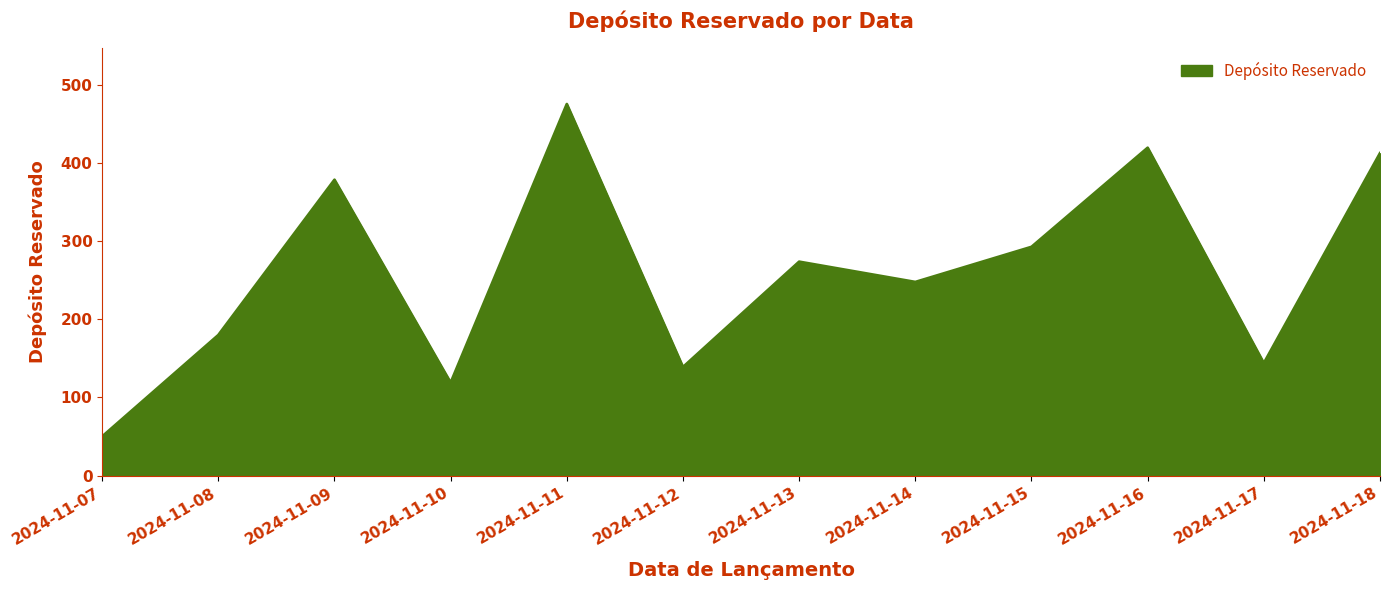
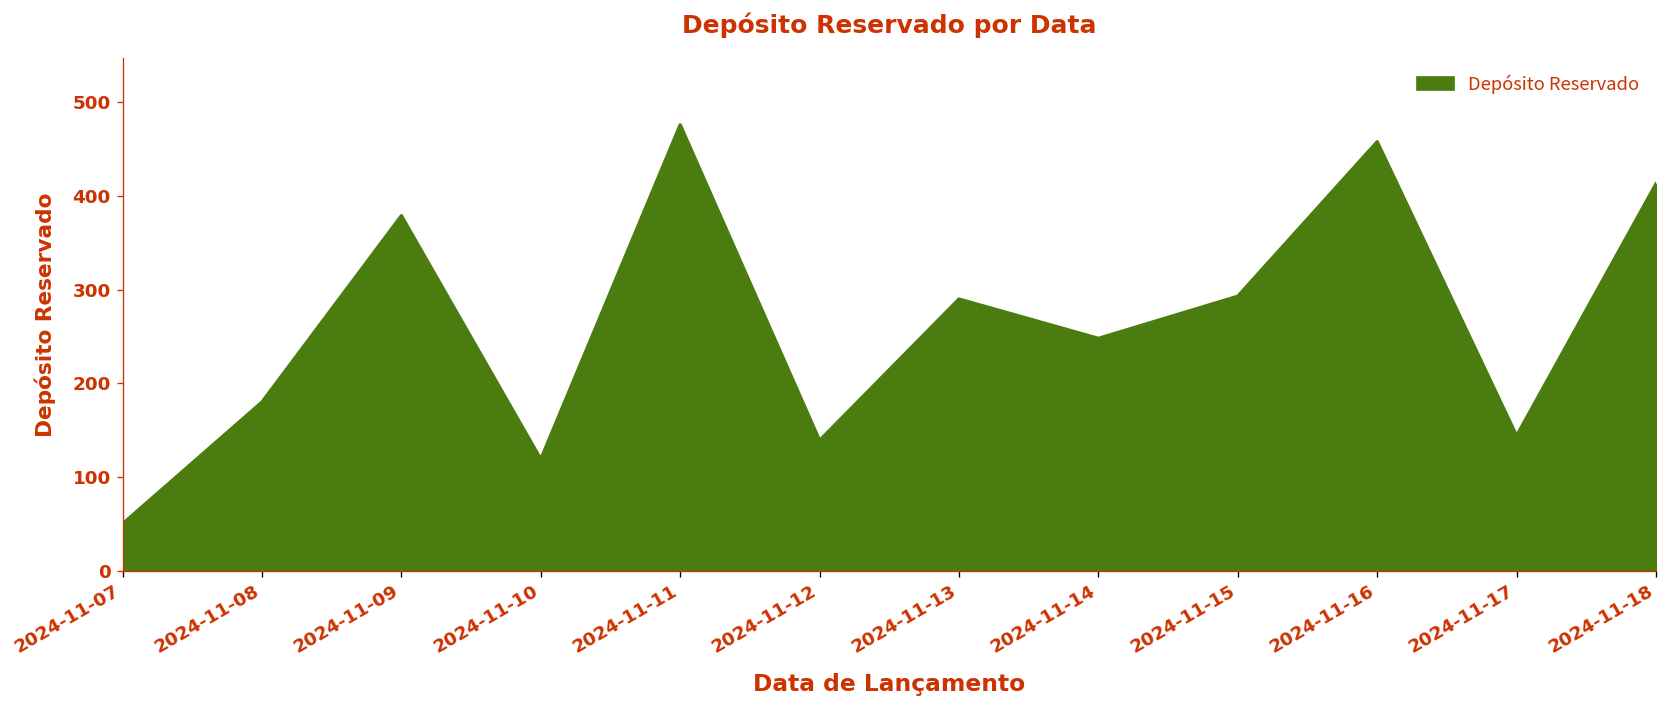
  {
    "2024-11-07": 50,
    "2024-11-08": 180,
    "2024-11-09": 380,
    "2024-11-10": 120,
    "2024-11-11": 480,
    "2024-11-12": 140,
-   "2024-11-13": 270,
+   "2024-11-13": 290,
    "2024-11-14": 250,
    "2024-11-15": 290,
-   "2024-11-16": 420,
+   "2024-11-16": 460,
    "2024-11-17": 140,
    "2024-11-18": 410
  }
